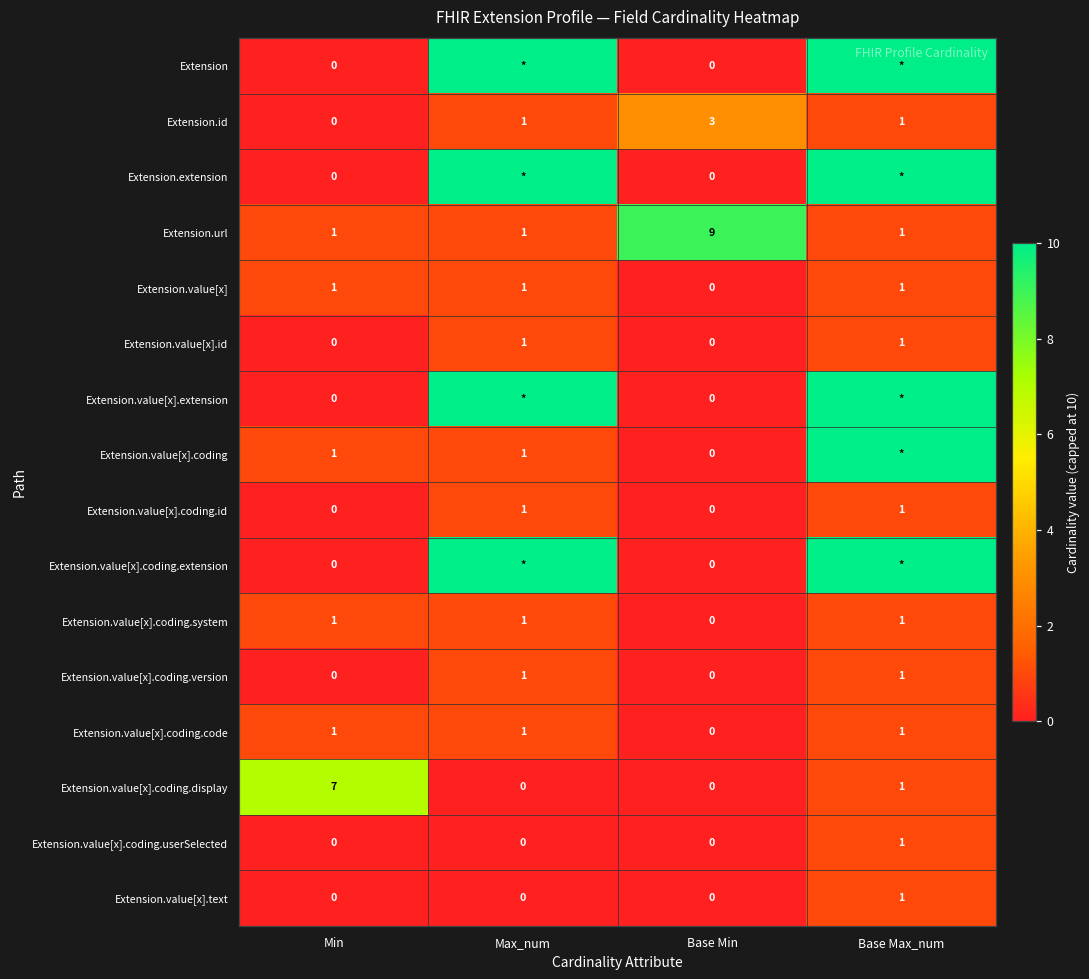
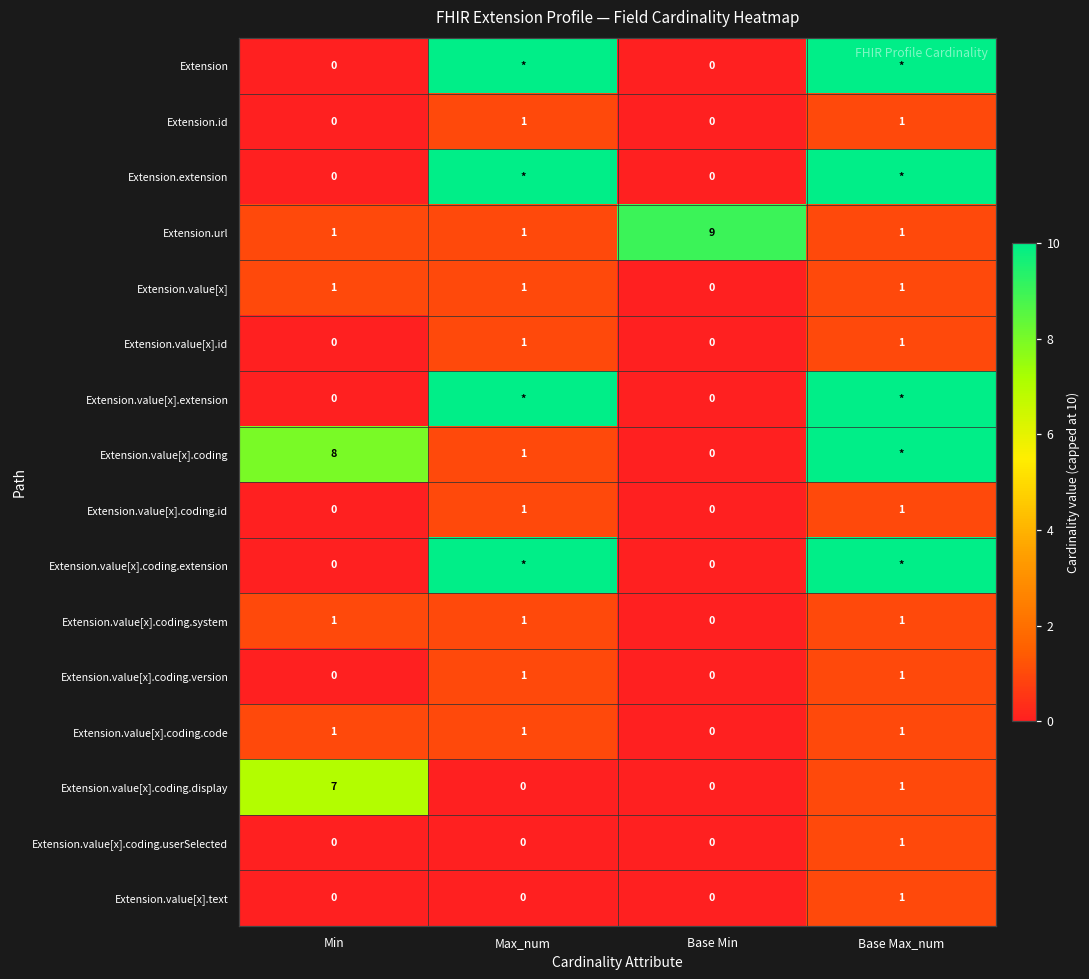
  {
    "Extension": {
      "Min": 0,
      "Base Min": 0
    },
    "Extension.id": {
      "Min": 0,
      "Max_num": 1,
-     "Base Min": 3,
+     "Base Min": 0,
      "Base Max_num": 1
    },
    "Extension.extension": {
      "Min": 0,
      "Base Min": 0
    },
    "Extension.url": {
      "Min": 1,
      "Max_num": 1,
      "Base Min": 9,
      "Base Max_num": 1
    },
    "Extension.value[x]": {
      "Min": 1,
      "Max_num": 1,
      "Base Min": 0,
      "Base Max_num": 1
    },
    "Extension.value[x].id": {
      "Min": 0,
      "Max_num": 1,
      "Base Min": 0,
      "Base Max_num": 1
    },
    "Extension.value[x].extension": {
      "Min": 0,
      "Base Min": 0
    },
    "Extension.value[x].coding": {
-     "Min": 1,
+     "Min": 8,
      "Max_num": 1,
      "Base Min": 0
    },
    "Extension.value[x].coding.id": {
      "Min": 0,
      "Max_num": 1,
      "Base Min": 0,
      "Base Max_num": 1
    },
    "Extension.value[x].coding.extension": {
      "Min": 0,
      "Base Min": 0
    },
    "Extension.value[x].coding.system": {
      "Min": 1,
      "Max_num": 1,
      "Base Min": 0,
      "Base Max_num": 1
    },
    "Extension.value[x].coding.version": {
      "Min": 0,
      "Max_num": 1,
      "Base Min": 0,
      "Base Max_num": 1
    },
    "Extension.value[x].coding.code": {
      "Min": 1,
      "Max_num": 1,
      "Base Min": 0,
      "Base Max_num": 1
    },
    "Extension.value[x].coding.display": {
      "Min": 7,
      "Max_num": 0,
      "Base Min": 0,
      "Base Max_num": 1
    },
    "Extension.value[x].coding.userSelected": {
      "Min": 0,
      "Max_num": 0,
      "Base Min": 0,
      "Base Max_num": 1
    },
    "Extension.value[x].text": {
      "Min": 0,
      "Max_num": 0,
      "Base Min": 0,
      "Base Max_num": 1
    }
  }
